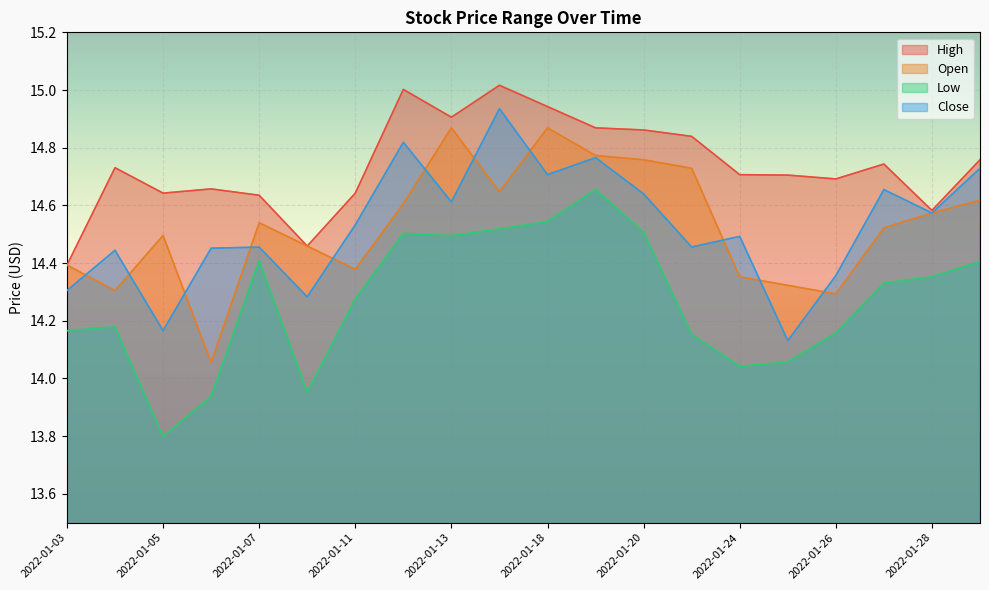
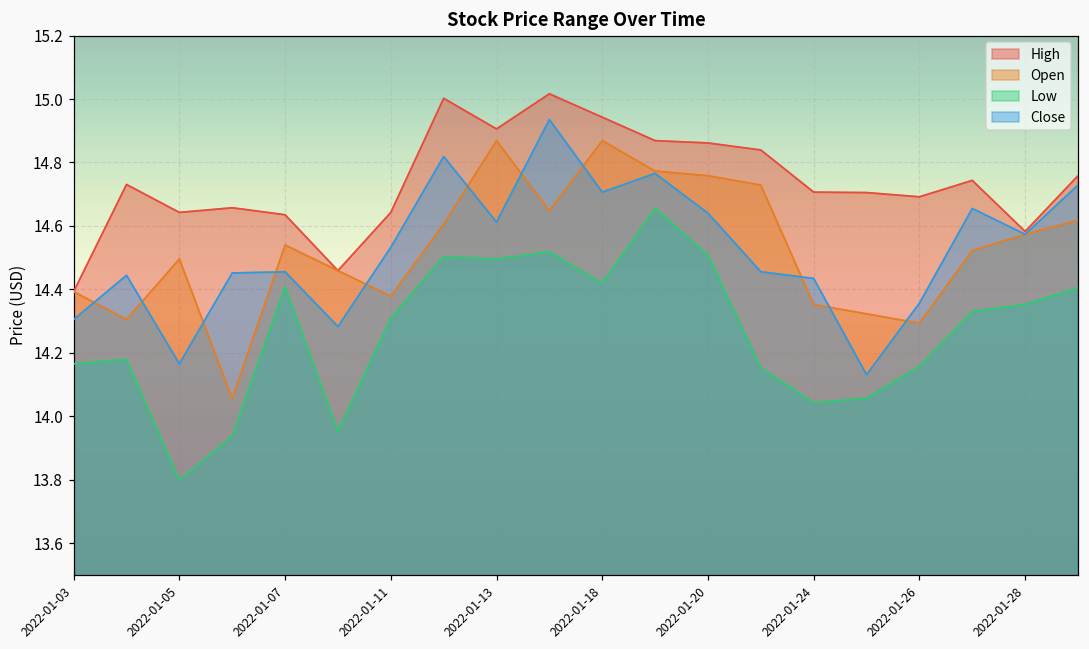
  {
    "Low": {
      "2022-01-03": 14.17,
      "2022-01-05": 13.80,
      "2022-01-07": 14.41,
-     "2022-01-11": 14.28,
+     "2022-01-11": 14.31,
      "2022-01-13": 14.50,
-     "2022-01-18": 14.54,
+     "2022-01-18": 14.42,
      "2022-01-20": 14.51,
      "2022-01-24": 14.04,
      "2022-01-26": 14.16,
      "2022-01-28": 14.35
    },
    "Close": {
      "2022-01-03": 14.30,
      "2022-01-05": 14.17,
      "2022-01-07": 14.46,
      "2022-01-11": 14.53,
      "2022-01-13": 14.61,
      "2022-01-18": 14.71,
      "2022-01-20": 14.64,
-     "2022-01-24": 14.49,
+     "2022-01-24": 14.43,
      "2022-01-26": 14.36
    }
  }
